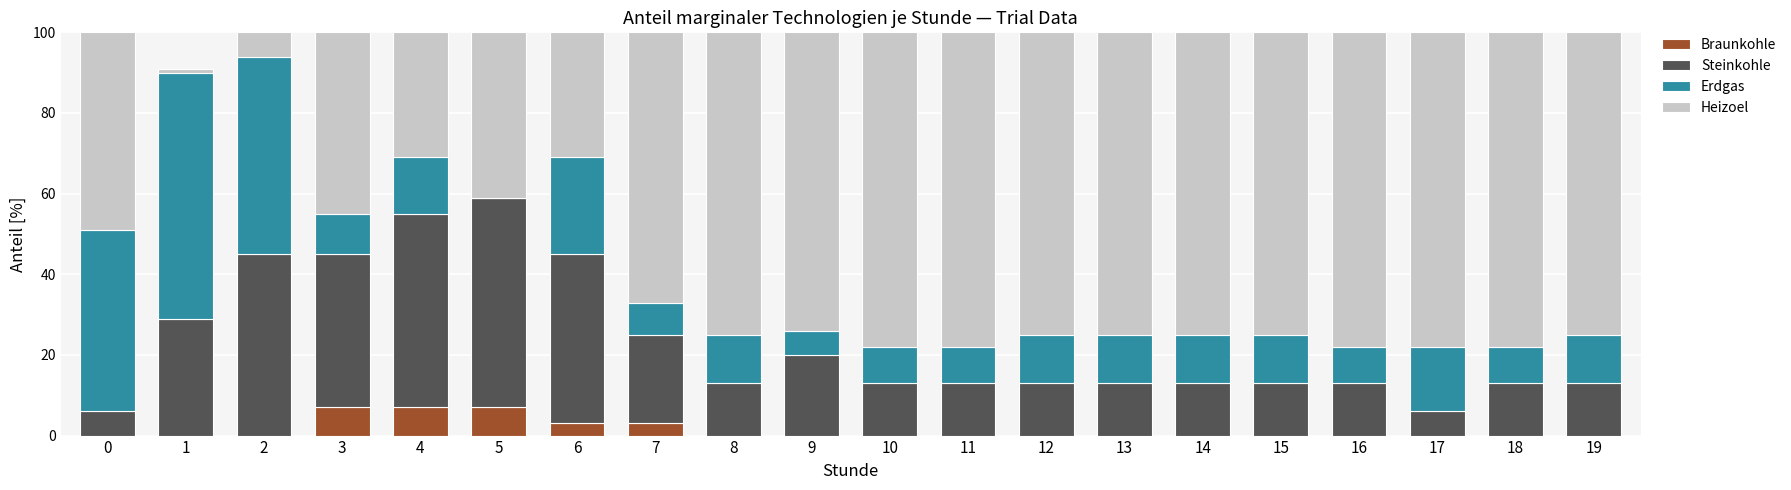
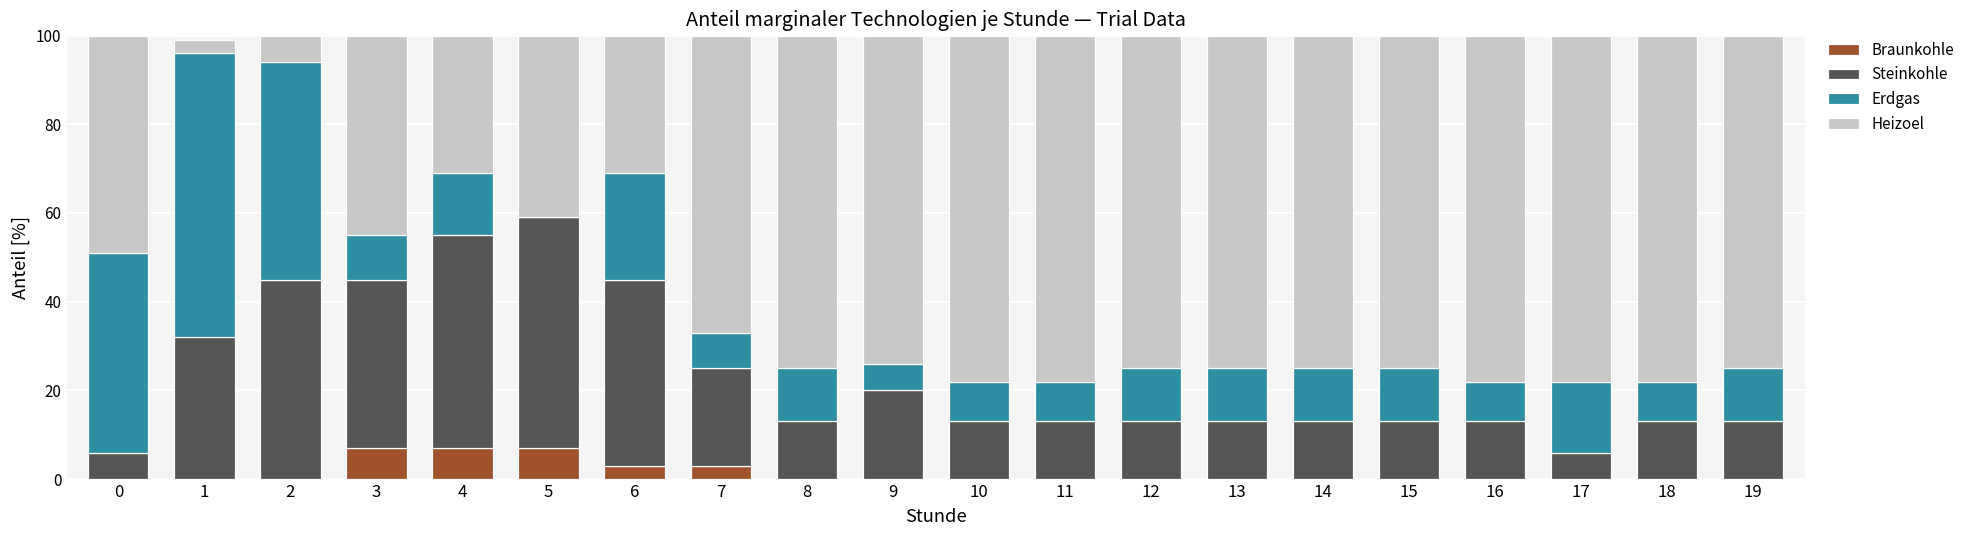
  {
    "Braunkohle": {
      "0": 0,
      "1": 0,
      "2": 0,
      "3": 7,
      "4": 7,
      "5": 7,
      "6": 3,
      "7": 3,
      "8": 0,
      "9": 0,
      "10": 0,
      "11": 0,
      "12": 0,
      "13": 0,
      "14": 0,
      "15": 0,
      "16": 0,
      "17": 0,
      "18": 0,
      "19": 0
    },
    "Steinkohle": {
      "0": 6,
-     "1": 29,
+     "1": 32,
      "2": 45,
      "3": 38,
      "4": 48,
      "5": 52,
      "6": 42,
      "7": 22,
      "8": 13,
      "9": 20,
      "10": 13,
      "11": 13,
      "12": 13,
      "13": 13,
      "14": 13,
      "15": 13,
      "16": 13,
      "17": 6,
      "18": 13,
      "19": 13
    },
    "Erdgas": {
      "0": 45,
-     "1": 61,
+     "1": 64,
      "2": 49,
      "3": 10,
      "4": 14,
      "5": 0,
      "6": 24,
      "7": 8,
      "8": 12,
      "9": 6,
      "10": 9,
      "11": 9,
      "12": 12,
      "13": 12,
      "14": 12,
      "15": 12,
      "16": 9,
      "17": 16,
      "18": 9,
      "19": 12
    },
    "Heizoel": {
      "0": 49,
-     "1": 1,
+     "1": 3,
      "2": 6,
      "3": 45,
      "4": 31,
      "5": 41,
      "6": 31,
      "7": 67,
      "8": 75,
      "9": 74,
      "10": 78,
      "11": 78,
      "12": 75,
      "13": 75,
      "14": 75,
      "15": 75,
      "16": 78,
      "17": 78,
      "18": 78,
      "19": 75
    }
  }
